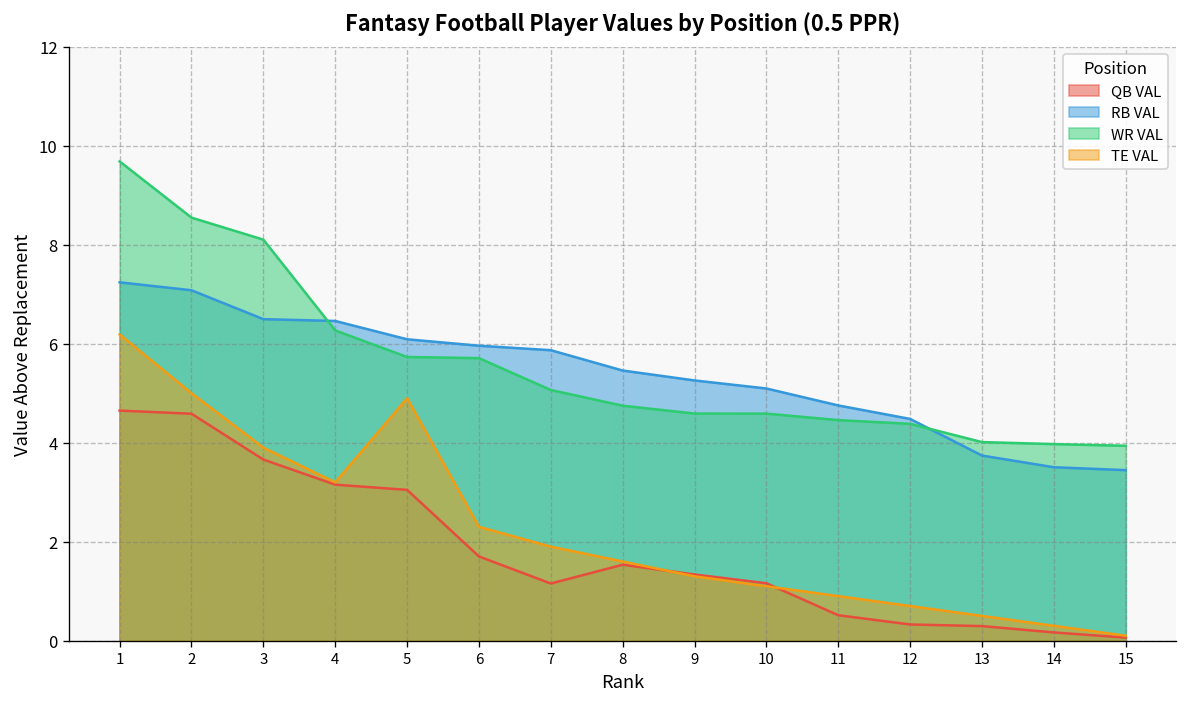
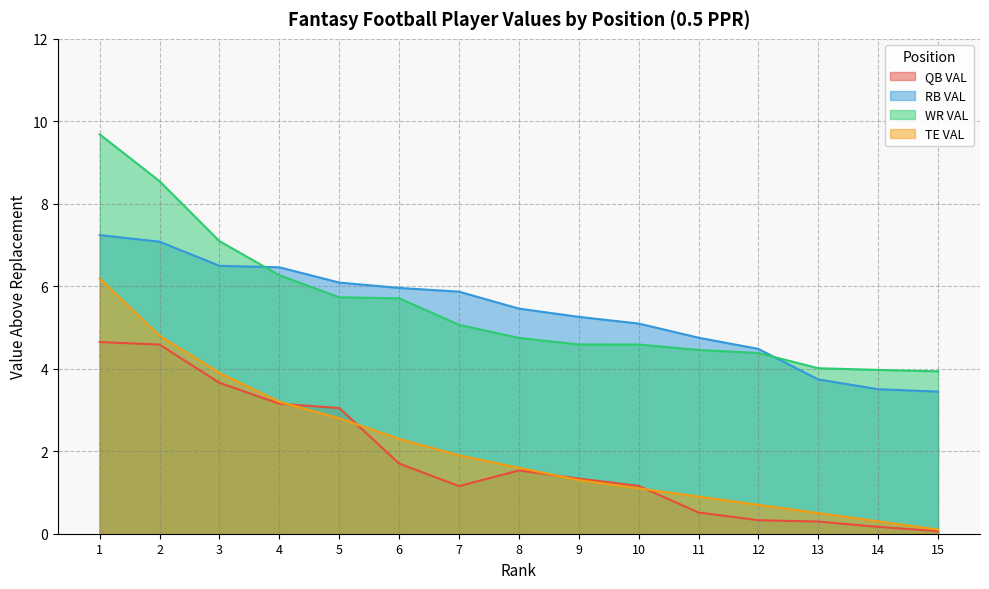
  {
    "QB VAL": {
      "1": 4.6,
      "2": 4.6,
      "3": 3.7,
      "5": 3.0,
      "6": 1.7,
      "7": 1.2,
      "8": 1.5,
      "11": 0.5,
      "12": 0.3,
      "13": 0.3,
      "14": 0.2
    },
    "RB VAL": {
      "1": 7.2,
      "2": 7.1,
      "3": 6.5,
      "4": 6.5,
      "5": 6.1,
      "6": 6.0,
      "7": 5.9,
      "8": 5.5,
      "9": 5.3,
      "10": 5.1,
      "11": 4.8,
      "12": 4.5,
      "13": 3.7,
      "14": 3.5,
      "15": 3.4
    },
    "WR VAL": {
      "1": 9.7,
      "2": 8.5,
-     "3": 8.1,
+     "3": 7.1,
      "4": 6.3,
      "5": 5.7,
      "6": 5.7,
      "7": 5.1,
      "8": 4.7,
      "9": 4.6,
      "10": 4.6,
      "11": 4.5,
      "12": 4.4,
      "13": 4.0,
      "14": 4.0,
      "15": 3.9
    },
    "TE VAL": {
      "1": 6.2,
-     "2": 5.0,
+     "2": 4.8,
      "3": 3.9,
-     "5": 4.9,
+     "5": 2.8,
      "6": 2.3,
      "7": 1.9,
      "8": 1.6,
      "11": 0.9,
      "12": 0.7,
      "13": 0.5,
      "14": 0.3
    }
  }
